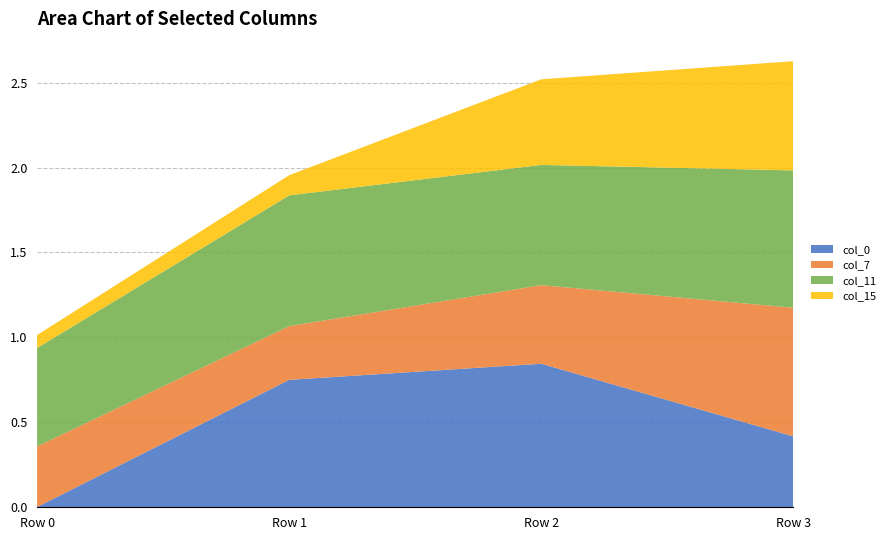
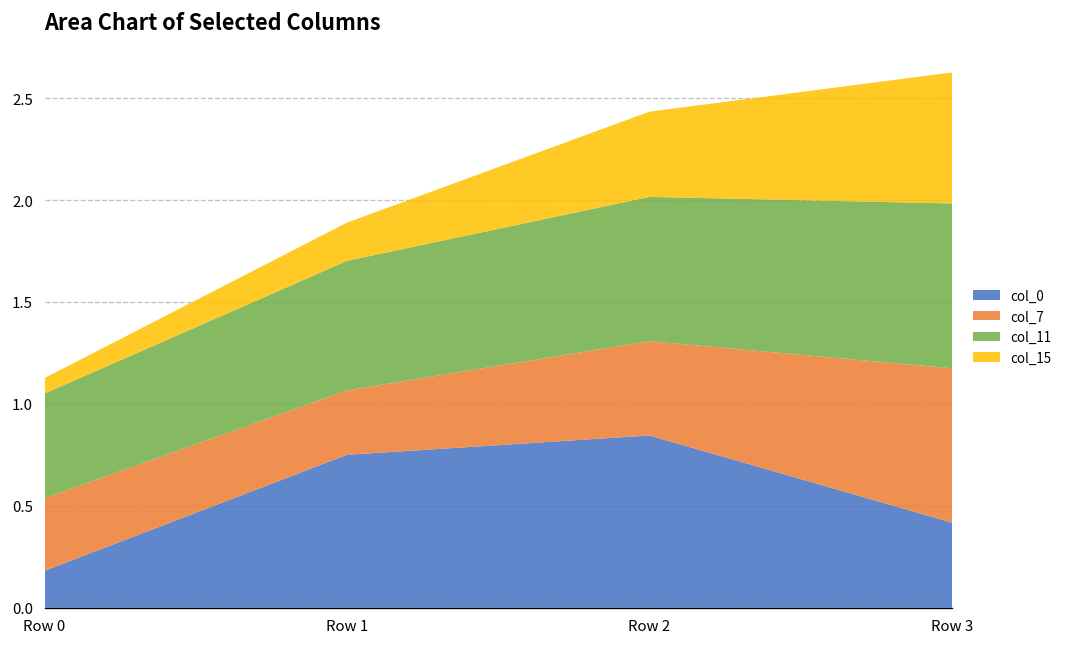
  {
    "col_0": {
-     "Row 0": 0.00,
+     "Row 0": 0.18,
      "Row 1": 0.75,
      "Row 2": 0.84,
      "Row 3": 0.42
    },
    "col_7": {
      "Row 0": 0.36,
      "Row 1": 0.32,
      "Row 2": 0.46,
      "Row 3": 0.76
    },
    "col_11": {
-     "Row 0": 0.58,
-     "Row 1": 0.77,
+     "Row 0": 0.51,
+     "Row 1": 0.64,
      "Row 2": 0.71,
      "Row 3": 0.81
    },
    "col_15": {
      "Row 0": 0.08,
-     "Row 1": 0.12,
-     "Row 2": 0.50,
+     "Row 1": 0.19,
+     "Row 2": 0.42,
      "Row 3": 0.64
    }
  }
